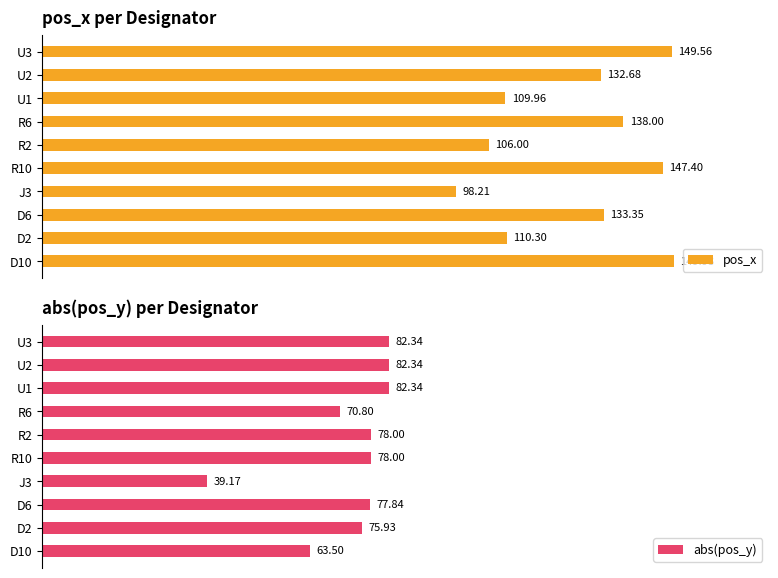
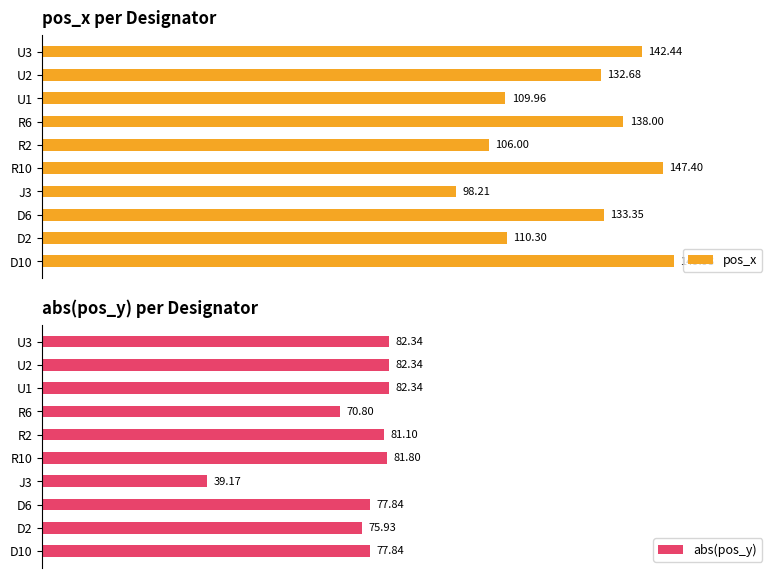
  {
    "pos_x per Designator": {
-     "U3": 149.56,
+     "U3": 142.44,
      "U2": 132.68,
      "U1": 109.96,
      "R6": 138.00,
      "R2": 106.00,
      "R10": 147.40,
      "J3": 98.21,
      "D6": 133.35,
      "D2": 110.30
    },
    "abs(pos_y) per Designator": {
      "U3": 82.34,
      "U2": 82.34,
      "U1": 82.34,
      "R6": 70.80,
-     "R2": 78.00,
-     "R10": 78.00,
+     "R2": 81.10,
+     "R10": 81.80,
      "J3": 39.17,
      "D6": 77.84,
      "D2": 75.93,
-     "D10": 63.50
+     "D10": 77.84
    }
  }
